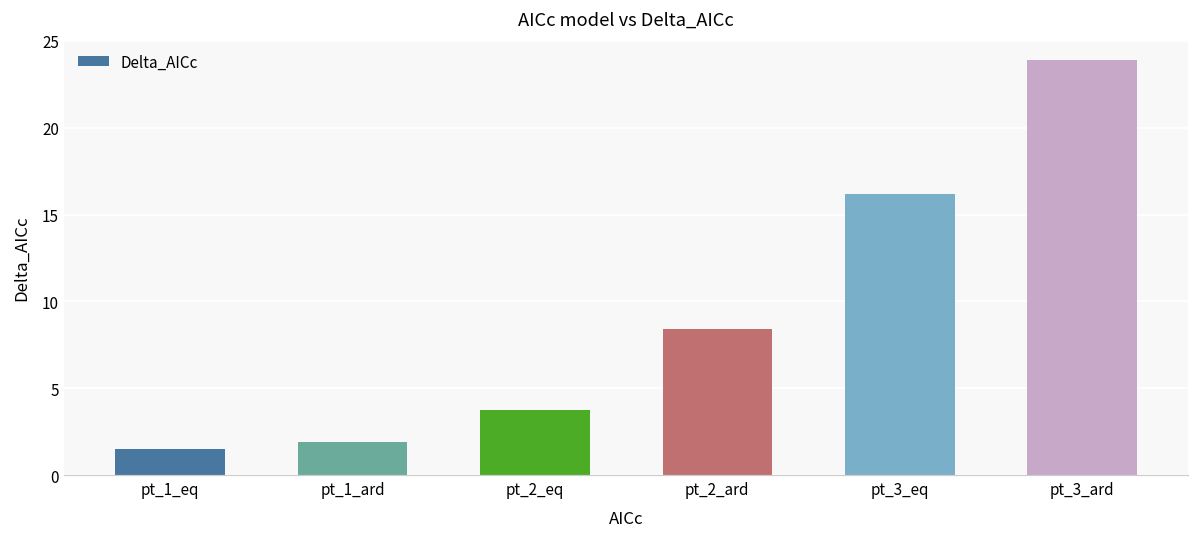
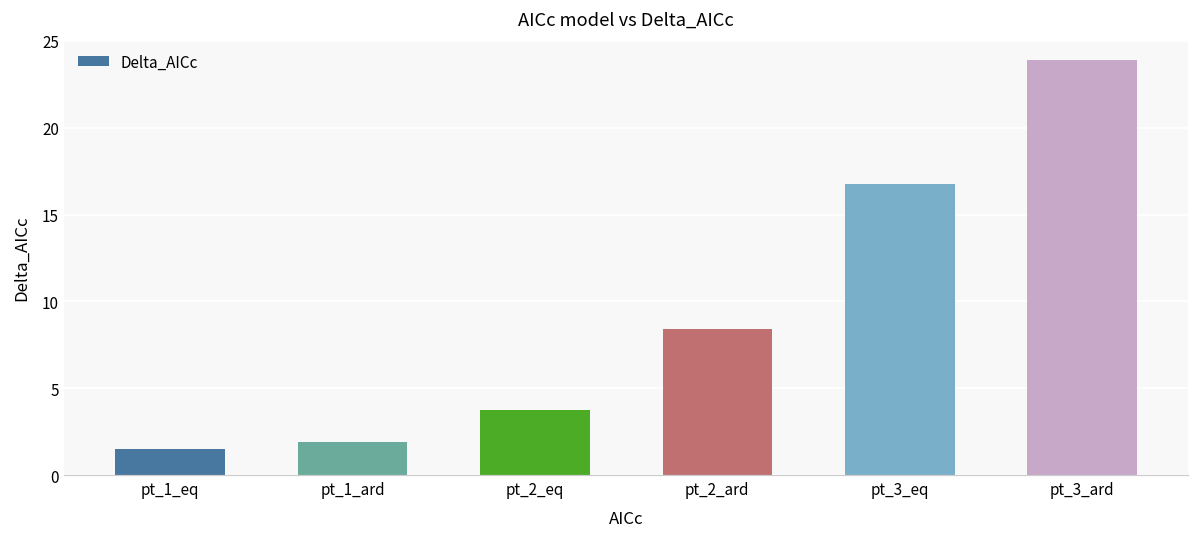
  {
    "pt_1_eq": 1.5,
    "pt_1_ard": 1.9,
    "pt_2_eq": 3.8,
    "pt_2_ard": 8.4,
-   "pt_3_eq": 16.2,
+   "pt_3_eq": 16.8,
    "pt_3_ard": 23.9
  }
